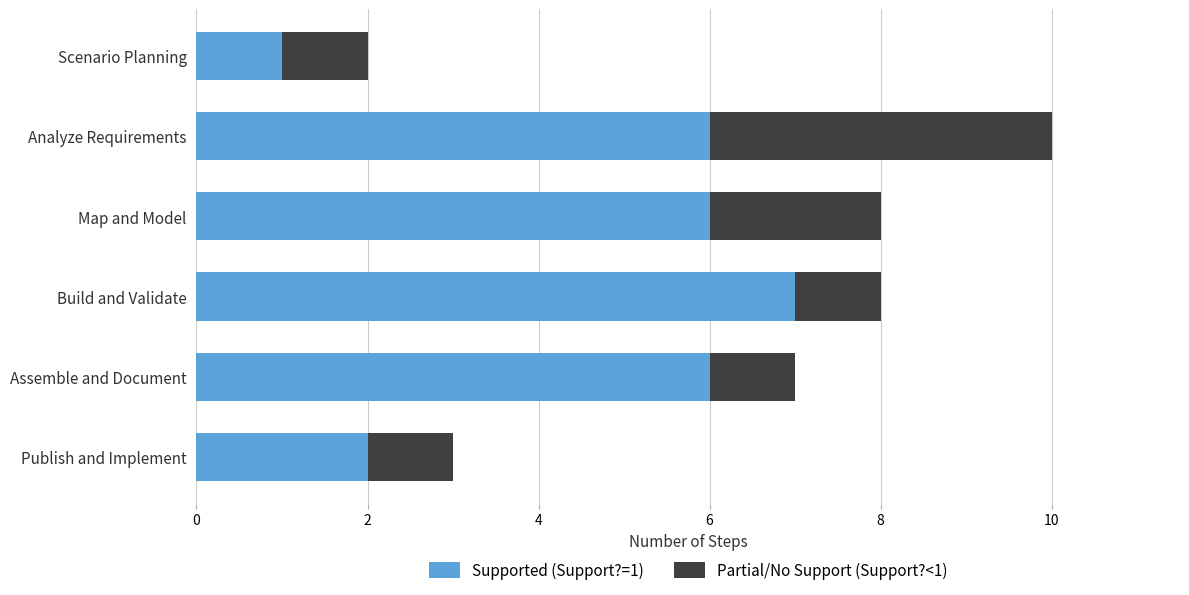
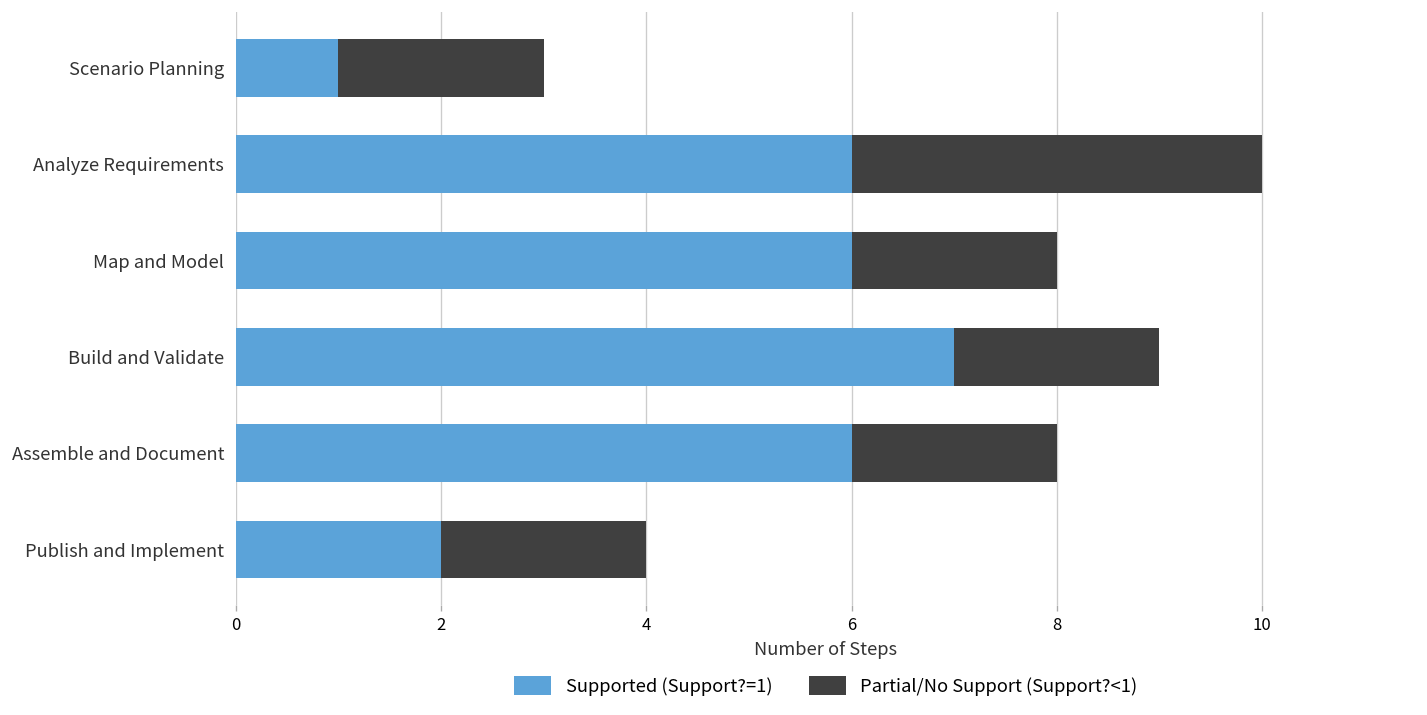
  {
    "Supported (Support?=1)": {
      "Scenario Planning": 1,
      "Analyze Requirements": 6,
      "Map and Model": 6,
      "Build and Validate": 7,
      "Assemble and Document": 6,
      "Publish and Implement": 2
    },
    "Partial/No Support (Support?<1)": {
-     "Scenario Planning": 1,
+     "Scenario Planning": 2,
      "Analyze Requirements": 4,
      "Map and Model": 2,
-     "Build and Validate": 1,
-     "Assemble and Document": 1,
-     "Publish and Implement": 1
+     "Build and Validate": 2,
+     "Assemble and Document": 2,
+     "Publish and Implement": 2
    }
  }
